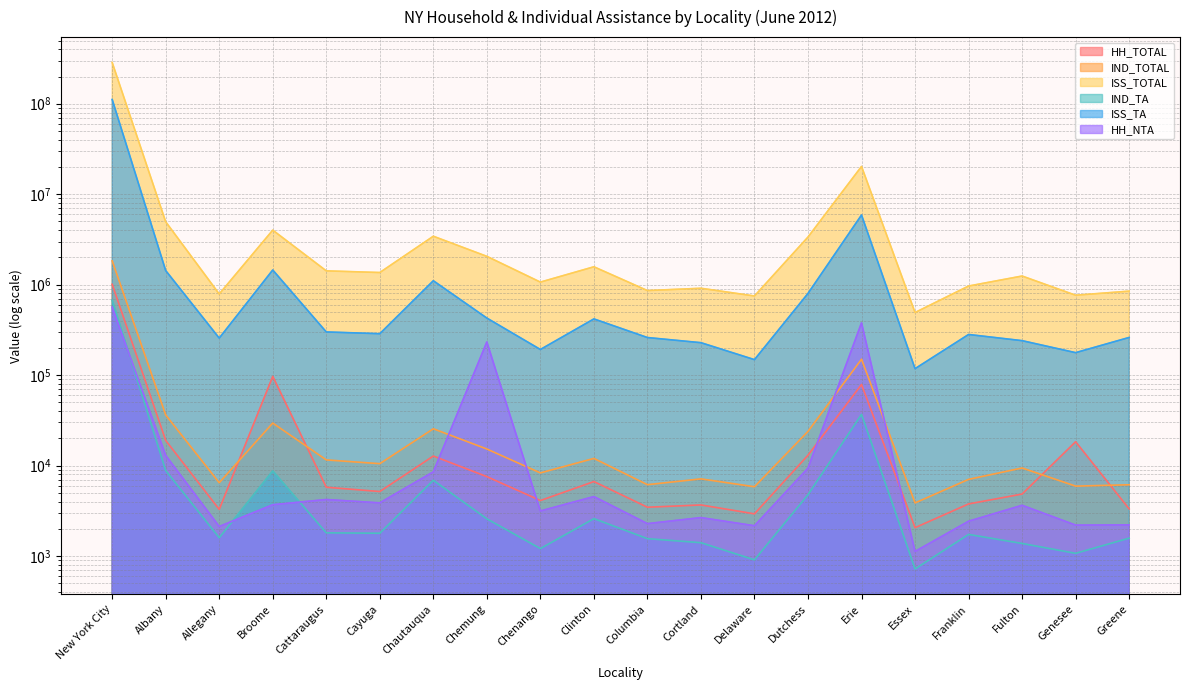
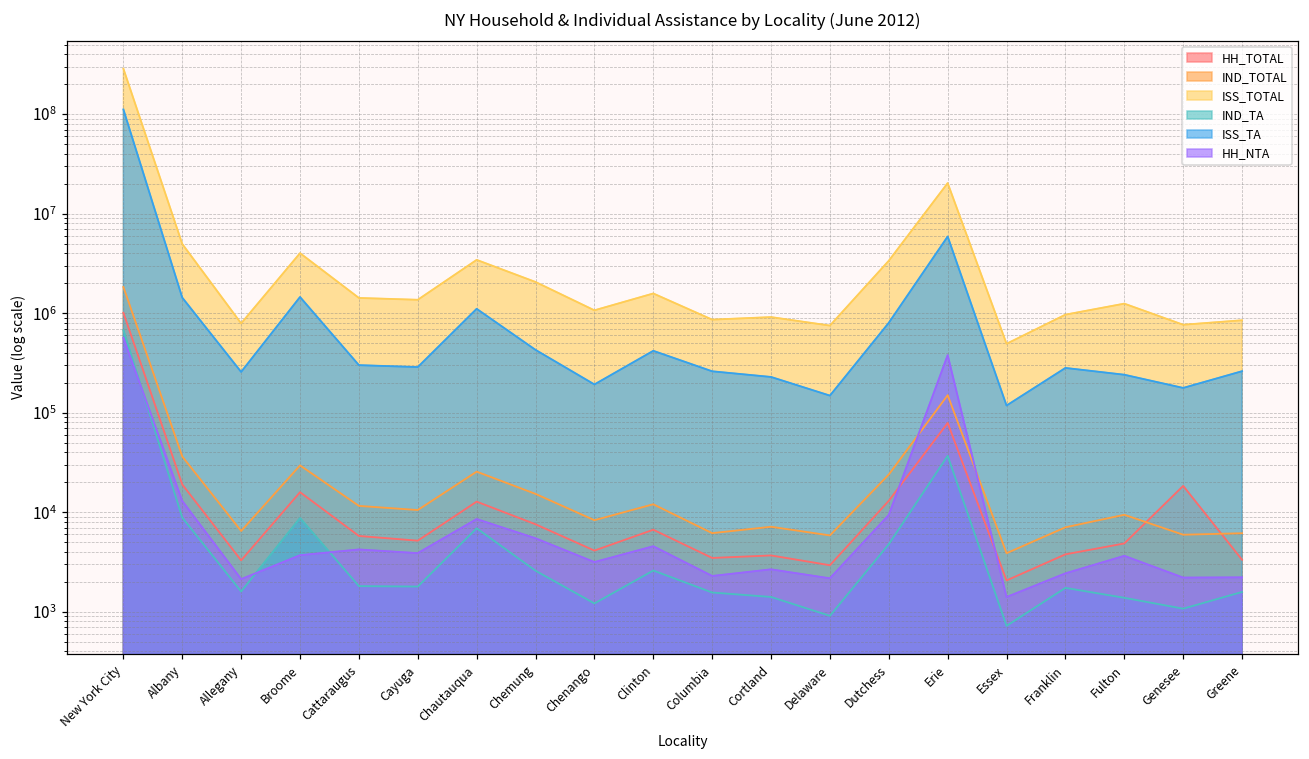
  {
    "HH_TOTAL": {
      "New York City": 1000000,
      "Albany": 19000,
      "Allegany": 3300,
-     "Broome": 100000,
+     "Broome": 16000,
      "Cattaraugus": 6000,
      "Cayuga": 5000,
      "Chautauqua": 13000,
      "Chemung": 8000,
      "Chenango": 4000,
      "Clinton": 7000,
      "Columbia": 3500,
      "Cortland": 3700,
      "Delaware": 2900,
      "Dutchess": 13000,
      "Erie": 80000,
      "Essex": 2100,
      "Franklin": 3800,
      "Fulton": 5000,
      "Genesee": 18000,
      "Greene": 3300
    },
    "HH_NTA": {
      "New York City": 600000,
      "Albany": 13000,
      "Allegany": 2100,
      "Broome": 3700,
      "Cattaraugus": 4000,
      "Cayuga": 3900,
      "Chautauqua": 9000,
-     "Chemung": 230000,
+     "Chemung": 5000,
      "Chenango": 3200,
      "Clinton": 5000,
      "Columbia": 2300,
      "Cortland": 2700,
      "Delaware": 2200,
      "Dutchess": 9000,
      "Erie": 380000,
-     "Essex": 1100,
+     "Essex": 1400,
      "Franklin": 2400,
      "Fulton": 3600,
      "Genesee": 2200,
      "Greene": 2200
    }
  }
